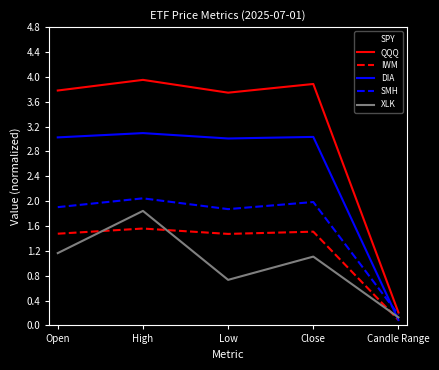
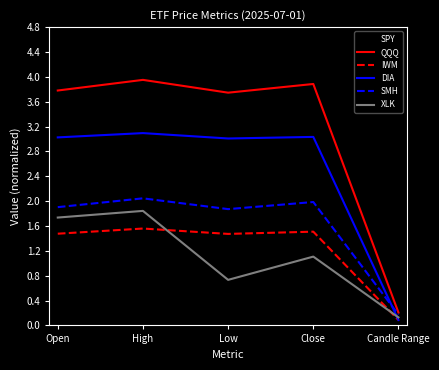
  {
    "SPY": {
      "Open": 4.2,
      "High": 4.4,
      "Low": 4.2,
      "Close": 4.1
    },
    "XLK": {
-     "Open": 1.2,
+     "Open": 1.7,
      "High": 1.8,
      "Low": 0.7,
      "Close": 1.1
    }
  }
